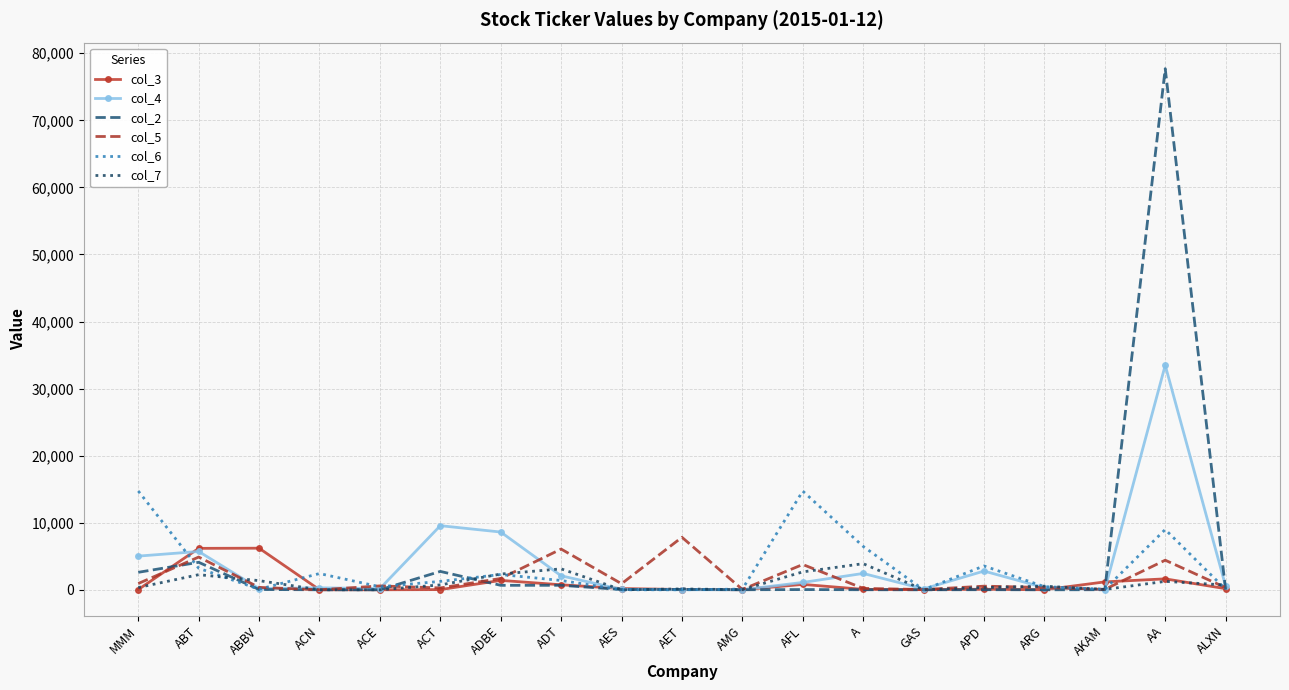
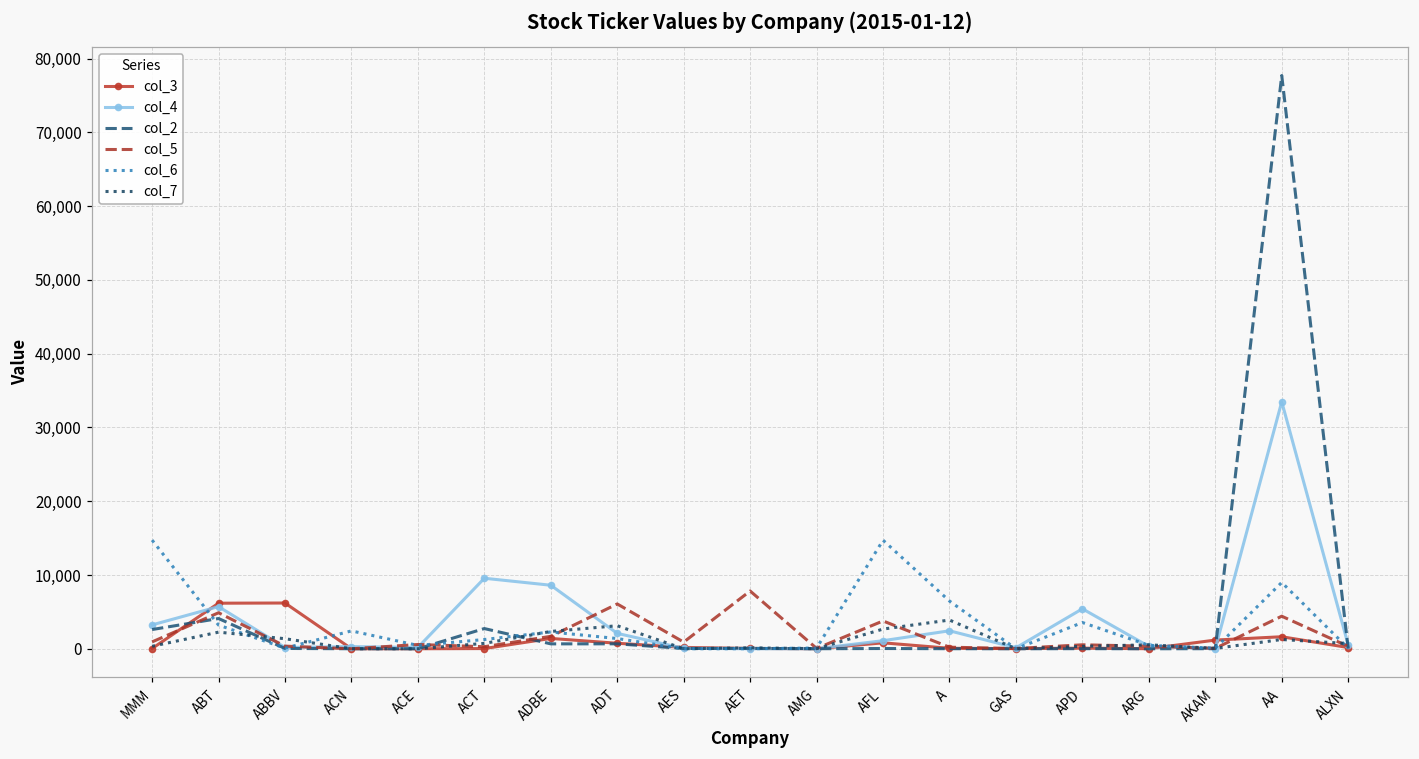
  {
    "col_4": {
-     "MMM": "5,000",
+     "MMM": "3,000",
      "ABT": "6,000",
      "ACT": "10,000",
      "ADBE": "9,000",
      "ADT": "2,000",
      "A": "2,000",
-     "APD": "3,000",
+     "APD": "5,000",
      "AA": "33,000"
    },
    "col_6": {
      "MMM": "15,000",
      "ABT": "3,000",
      "ACN": "2,000",
      "ACT": "1,000",
      "ADT": "1,000",
      "AFL": "15,000",
      "A": "6,000",
      "APD": "4,000",
      "AA": "9,000"
    }
  }
